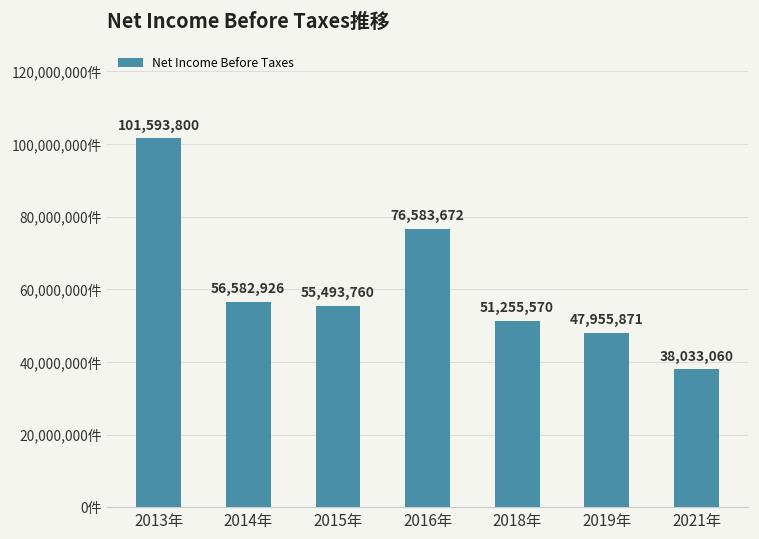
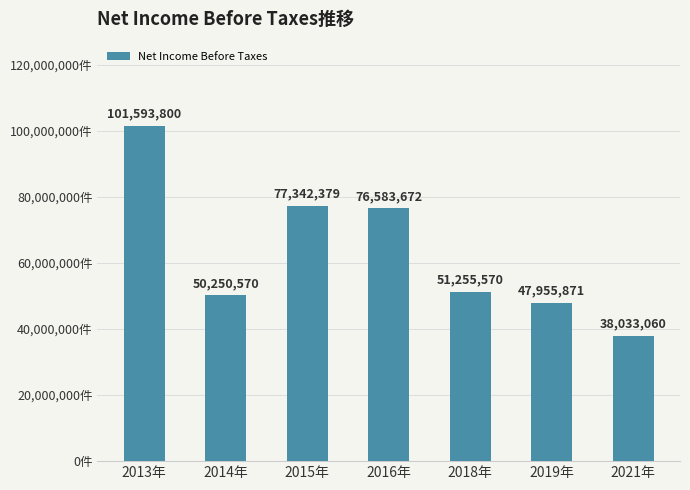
  {
    "2013年": "101,593,800",
-   "2014年": "56,582,926",
-   "2015年": "55,493,760",
+   "2014年": "50,250,570",
+   "2015年": "77,342,379",
    "2016年": "76,583,672",
    "2018年": "51,255,570",
    "2019年": "47,955,871",
    "2021年": "38,033,060"
  }
